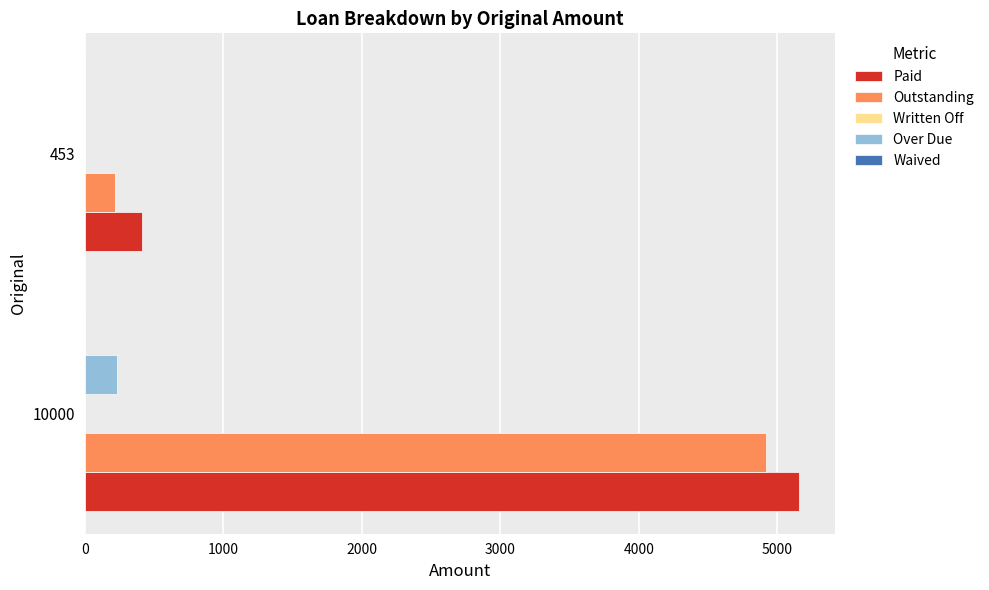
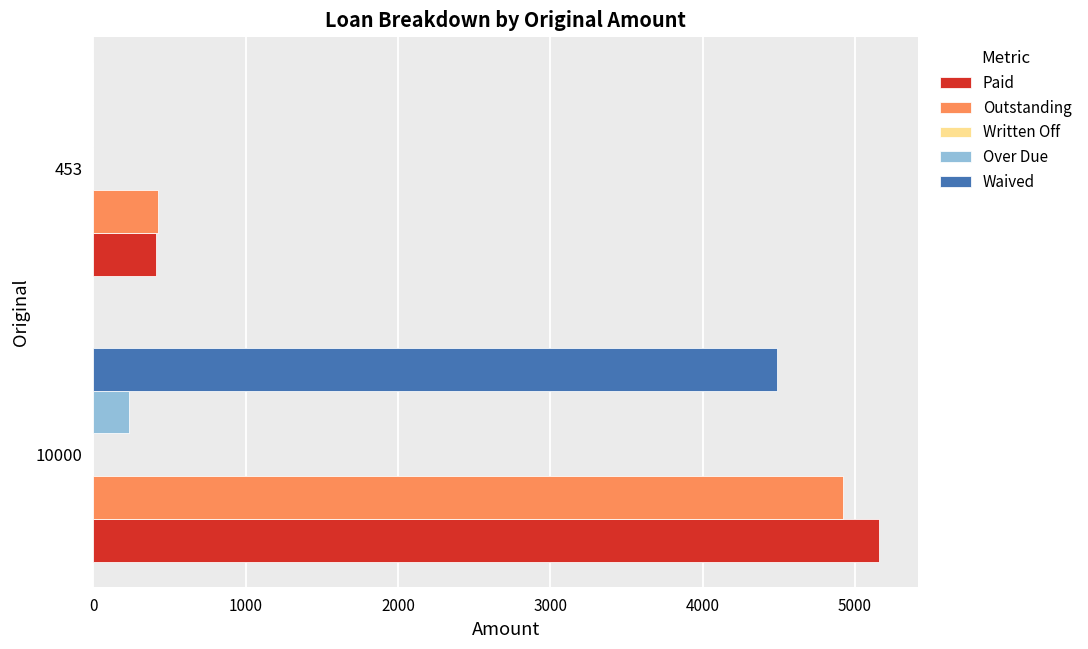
  {
    "Paid": {
      "453": 410,
      "10000": 5160
    },
    "Outstanding": {
-     "453": 220,
+     "453": 430,
      "10000": 4920
    },
    "Written Off": {
      "453": 0,
      "10000": 0
    },
    "Over Due": {
      "453": 0,
      "10000": 230
    },
    "Waived": {
      "453": 0,
-     "10000": 0
+     "10000": 4490
    }
  }
